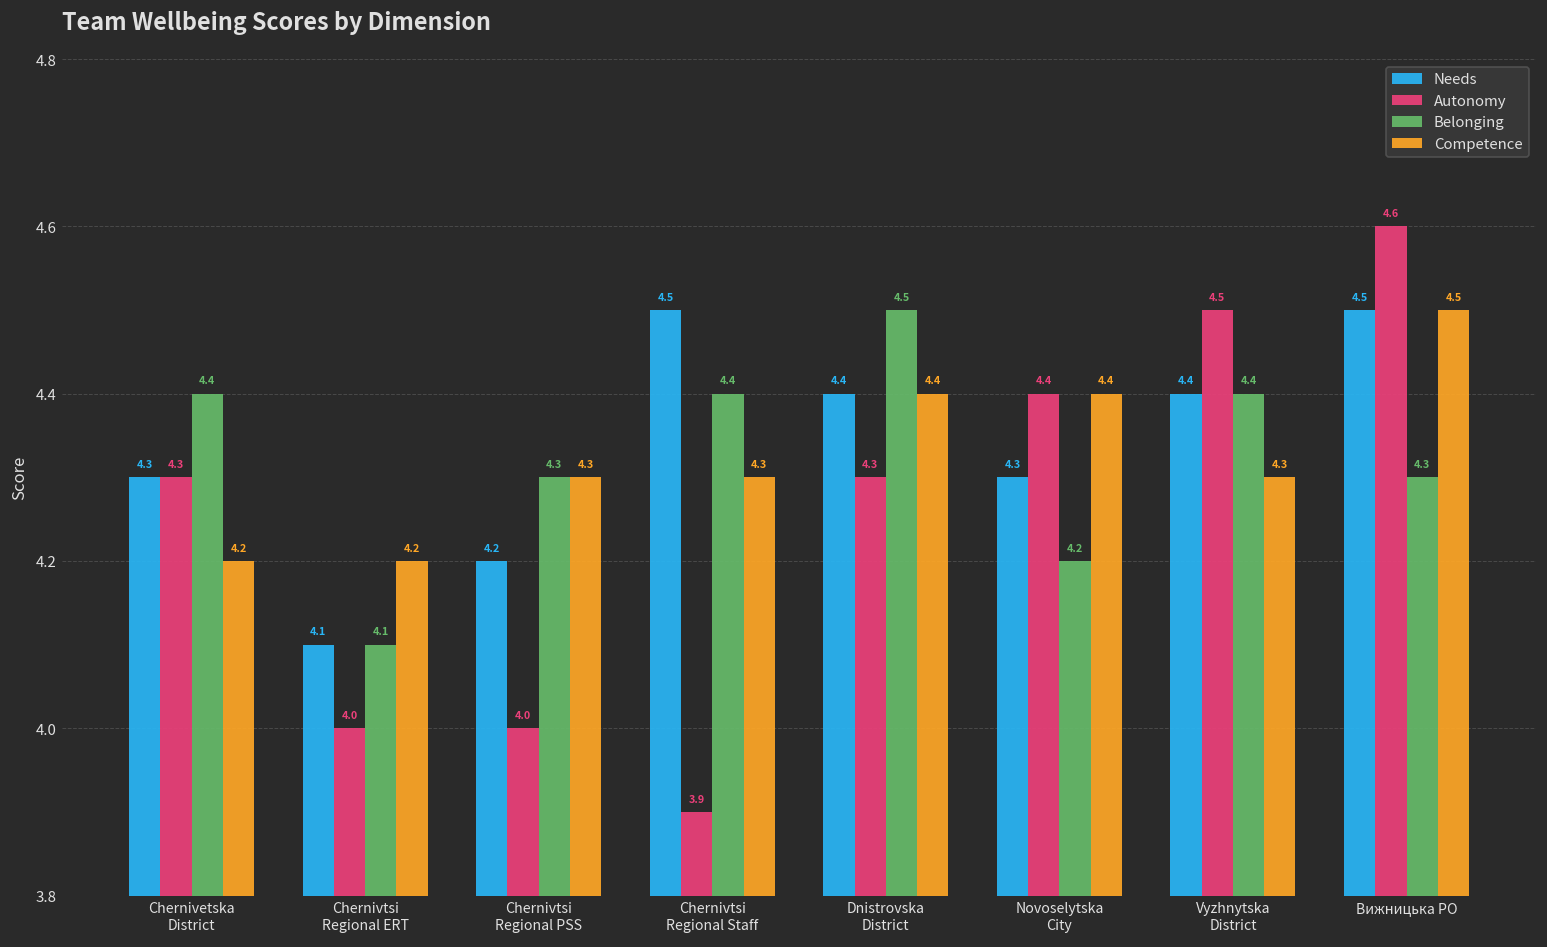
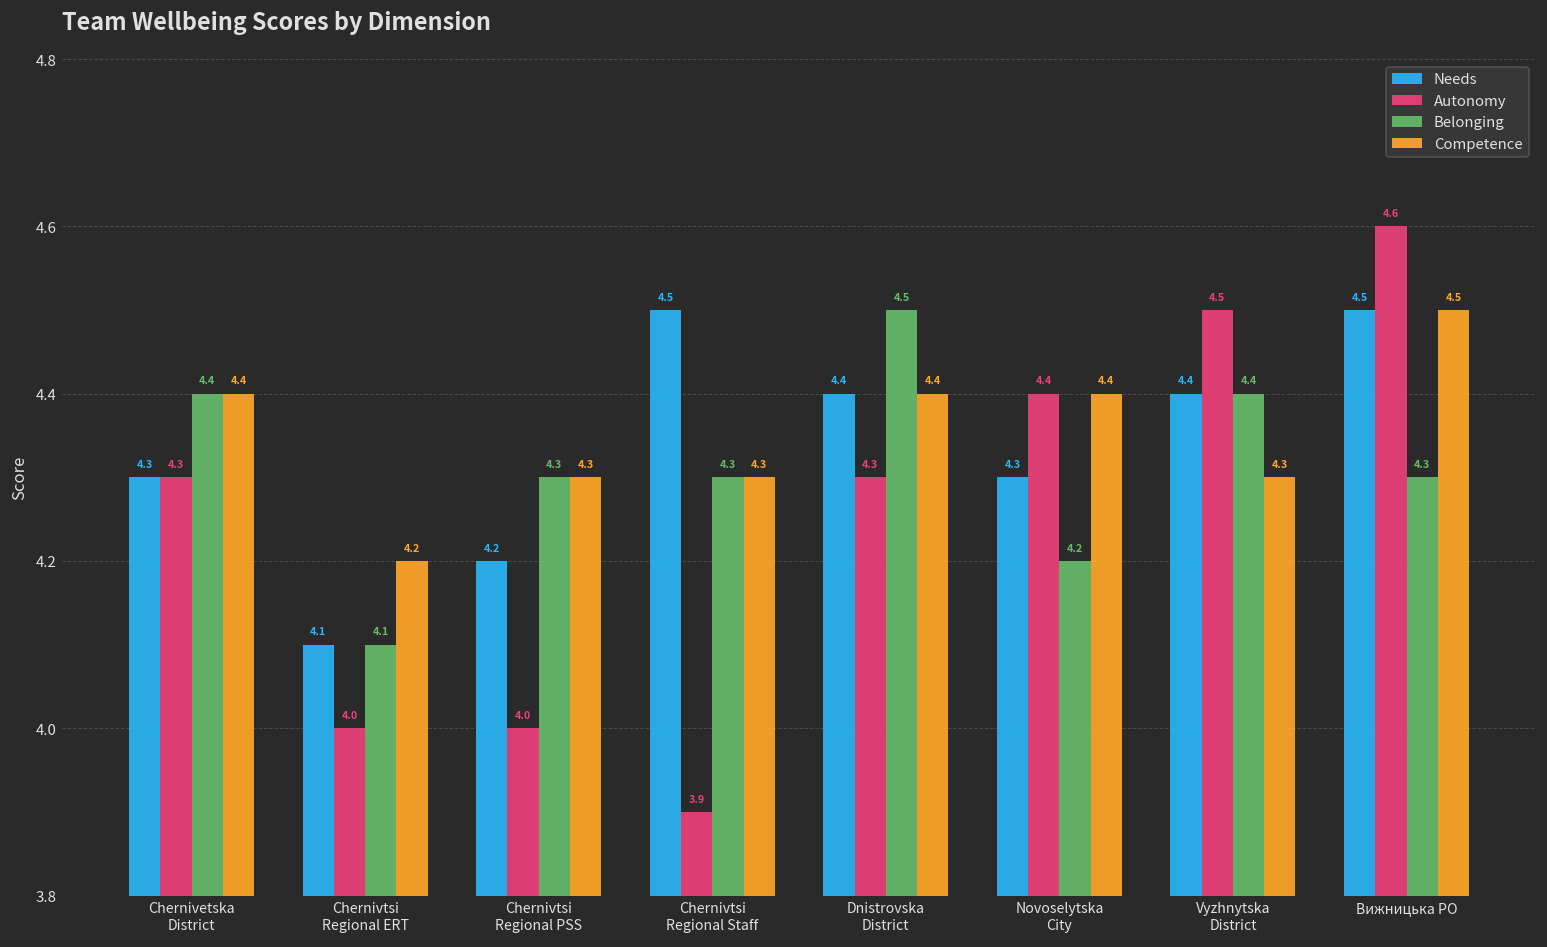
  {
    "Needs": {
      "Chernivetska District": 4.3,
      "Chernivtsi Regional ERT": 4.1,
      "Chernivtsi Regional PSS": 4.2,
      "Chernivtsi Regional Staff": 4.5,
      "Dnistrovska District": 4.4,
      "Novoselytska City": 4.3,
      "Vyzhnytska District": 4.4,
      "Вижницька РО": 4.5
    },
    "Autonomy": {
      "Chernivetska District": 4.3,
      "Chernivtsi Regional ERT": 4.0,
      "Chernivtsi Regional PSS": 4.0,
      "Chernivtsi Regional Staff": 3.9,
      "Dnistrovska District": 4.3,
      "Novoselytska City": 4.4,
      "Vyzhnytska District": 4.5,
      "Вижницька РО": 4.6
    },
    "Belonging": {
      "Chernivetska District": 4.4,
      "Chernivtsi Regional ERT": 4.1,
      "Chernivtsi Regional PSS": 4.3,
-     "Chernivtsi Regional Staff": 4.4,
+     "Chernivtsi Regional Staff": 4.3,
      "Dnistrovska District": 4.5,
      "Novoselytska City": 4.2,
      "Vyzhnytska District": 4.4,
      "Вижницька РО": 4.3
    },
    "Competence": {
-     "Chernivetska District": 4.2,
+     "Chernivetska District": 4.4,
      "Chernivtsi Regional ERT": 4.2,
      "Chernivtsi Regional PSS": 4.3,
      "Chernivtsi Regional Staff": 4.3,
      "Dnistrovska District": 4.4,
      "Novoselytska City": 4.4,
      "Vyzhnytska District": 4.3,
      "Вижницька РО": 4.5
    }
  }
